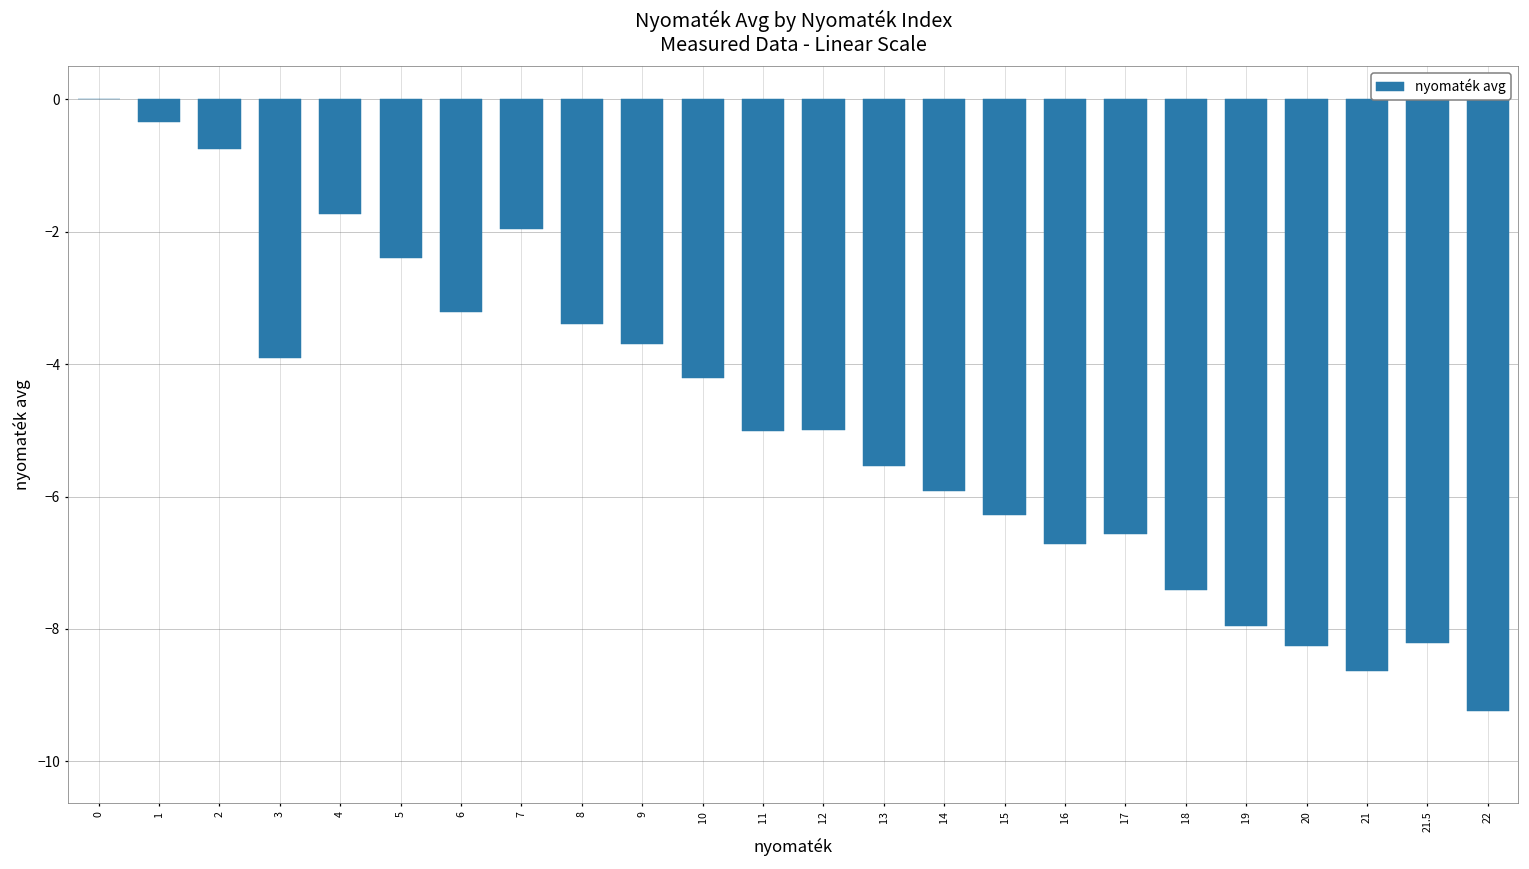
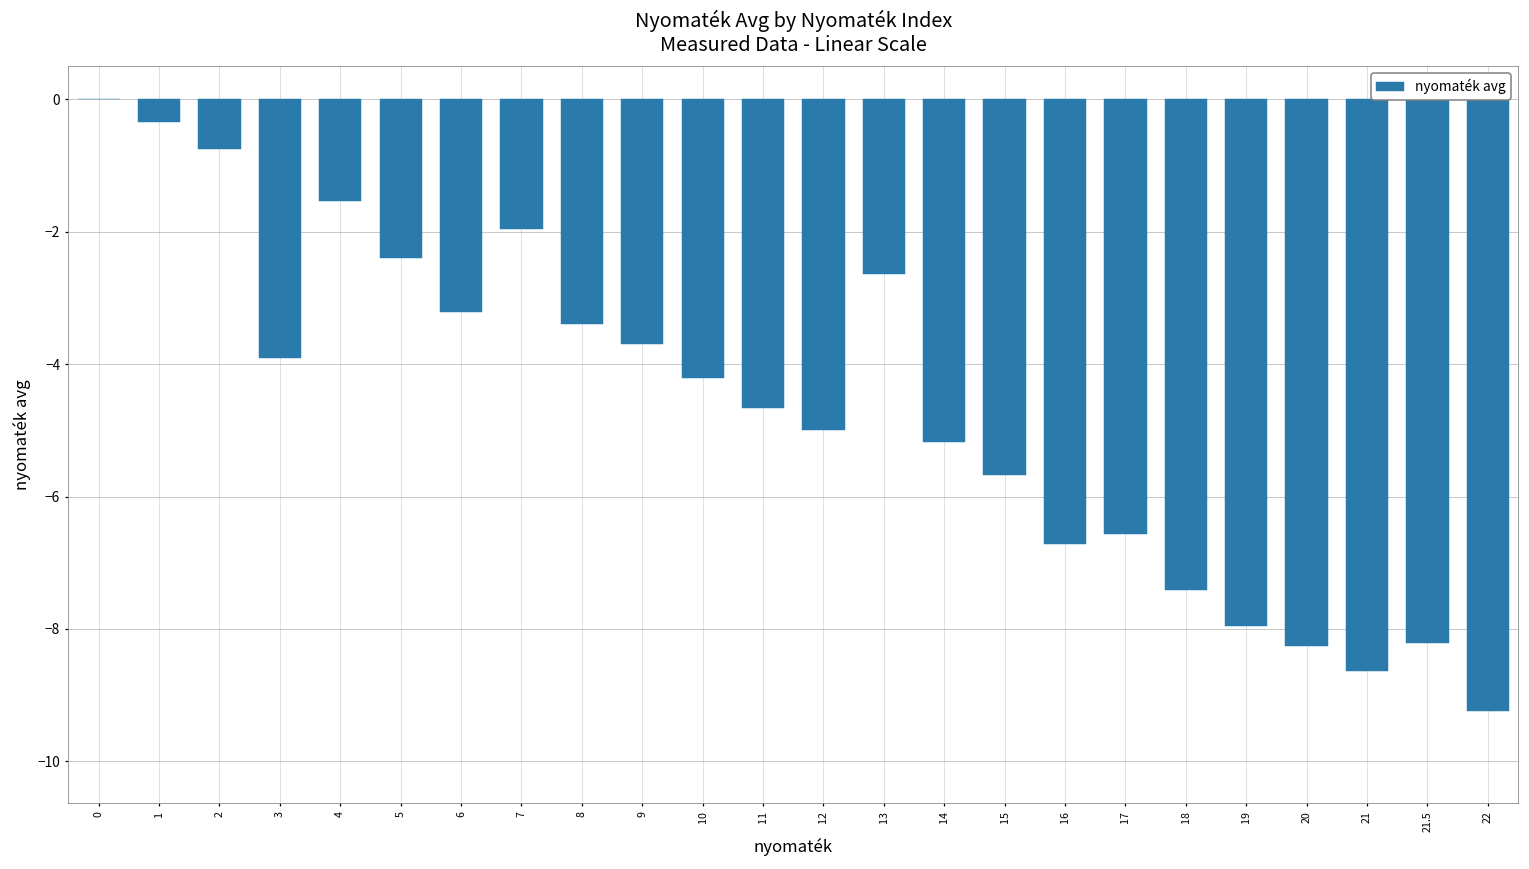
  {
    "0": 0.0,
    "1": -0.3,
    "2": -0.8,
    "3": -3.9,
-   "4": -1.7,
+   "4": -1.5,
    "5": -2.4,
    "6": -3.2,
    "7": -2.0,
    "8": -3.4,
    "9": -3.7,
    "10": -4.2,
-   "11": -5.0,
+   "11": -4.7,
    "12": -5.0,
-   "13": -5.5,
-   "14": -5.9,
-   "15": -6.3,
+   "13": -2.6,
+   "14": -5.2,
+   "15": -5.7,
    "16": -6.7,
    "17": -6.6,
    "18": -7.4,
    "19": -8.0,
    "20": -8.3,
    "21": -8.6,
    "21.5": -8.2,
    "22": -9.2
  }
